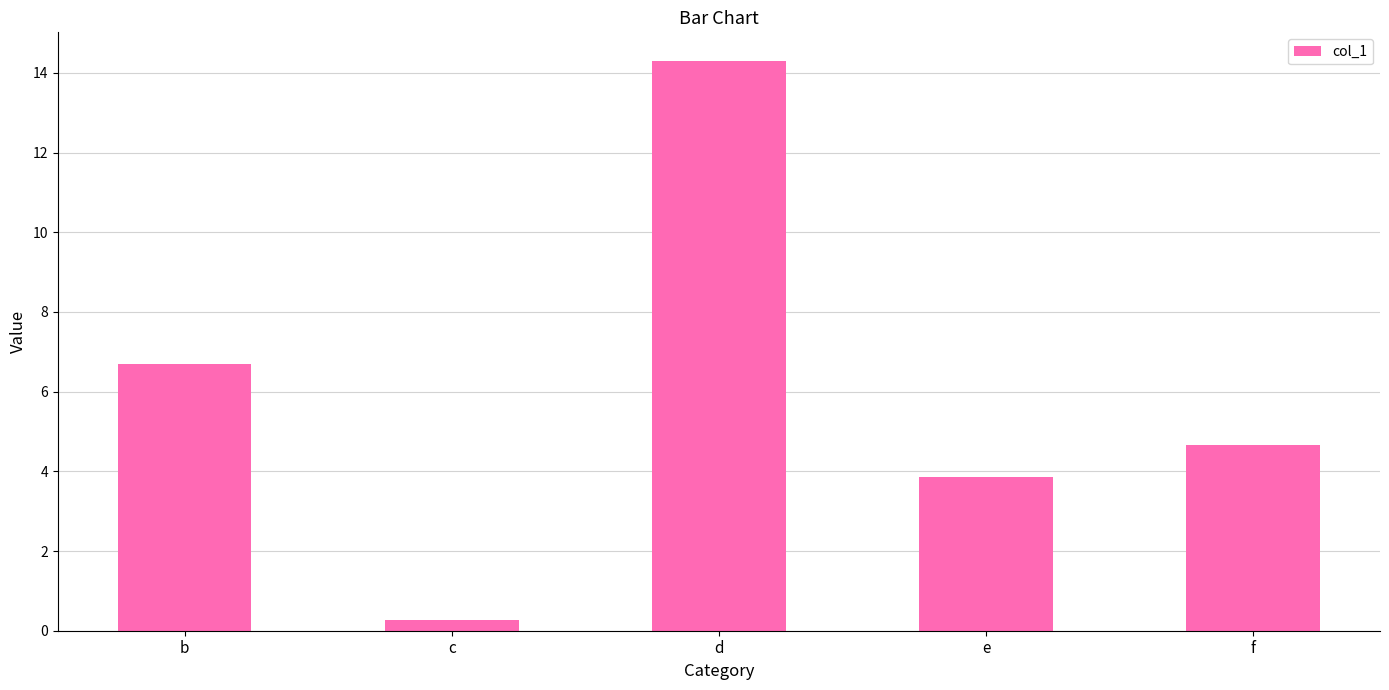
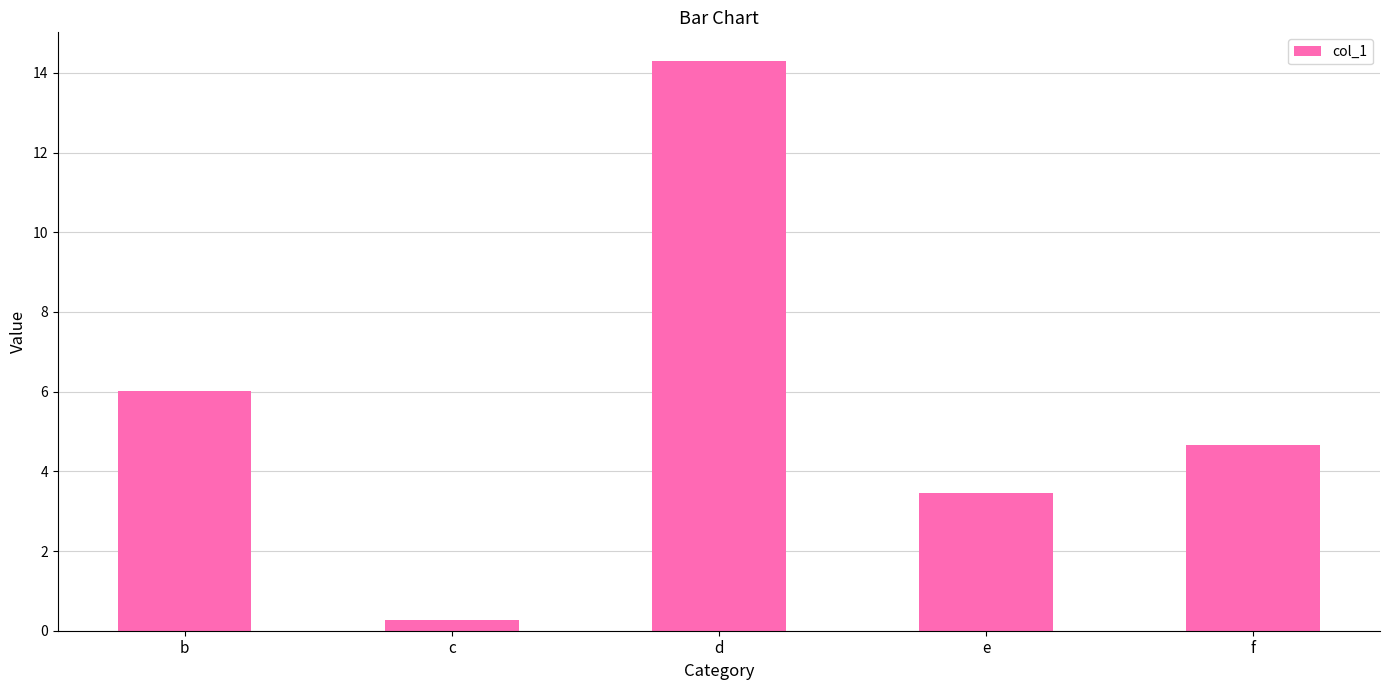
  {
-   "b": 6.7,
+   "b": 6.0,
    "c": 0.3,
    "d": 14.3,
-   "e": 3.9,
+   "e": 3.4,
    "f": 4.7
  }
